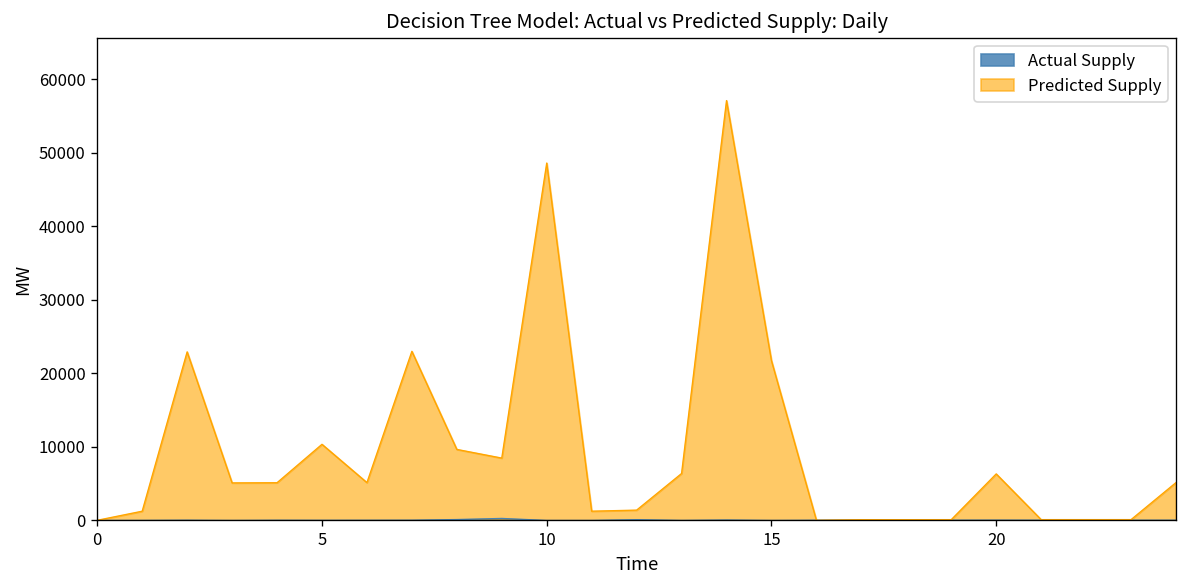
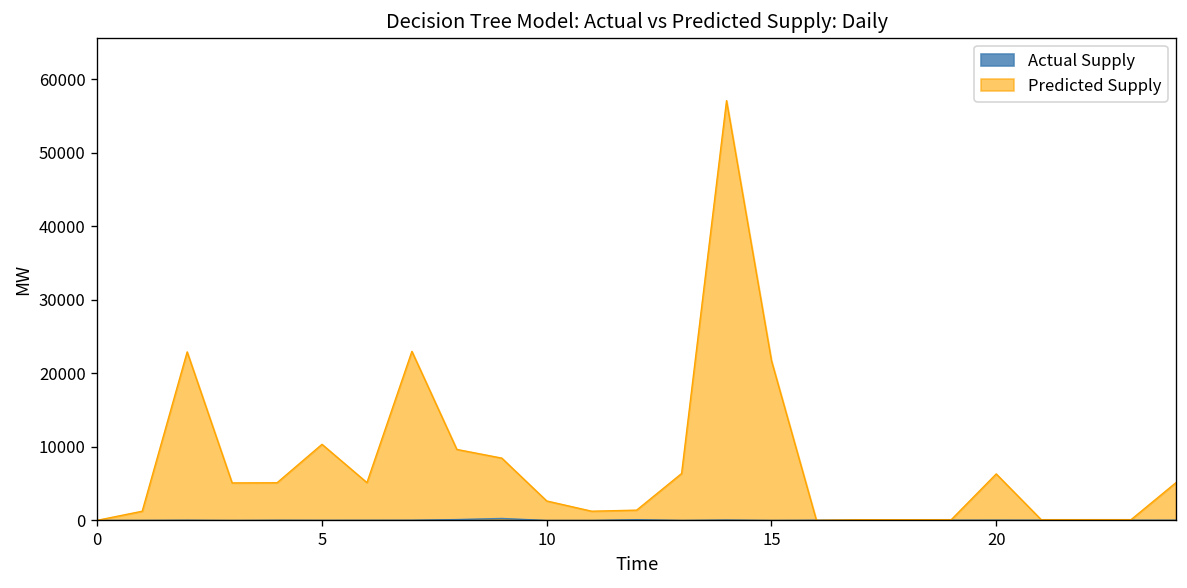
  {
    "Actual Supply": {
      "5": 0,
      "10": 0,
      "15": 0,
      "20": 0
    },
    "Predicted Supply": {
      "5": 10000,
-     "10": 49000,
+     "10": 3000,
      "15": 22000,
      "20": 6000
    }
  }
